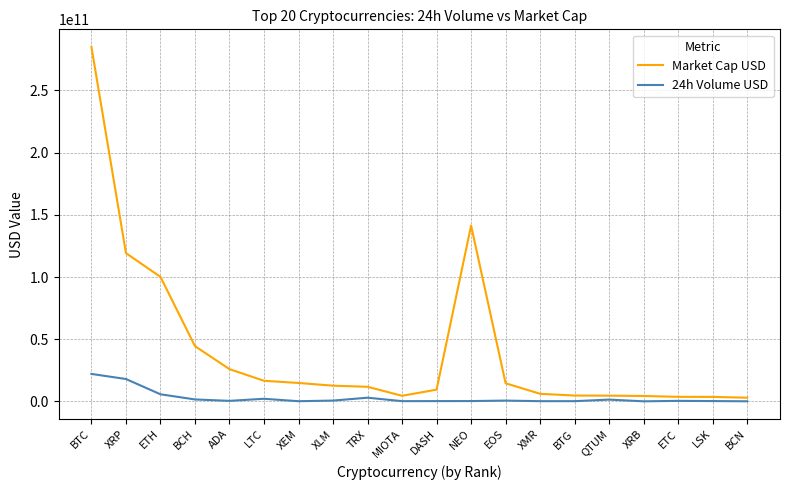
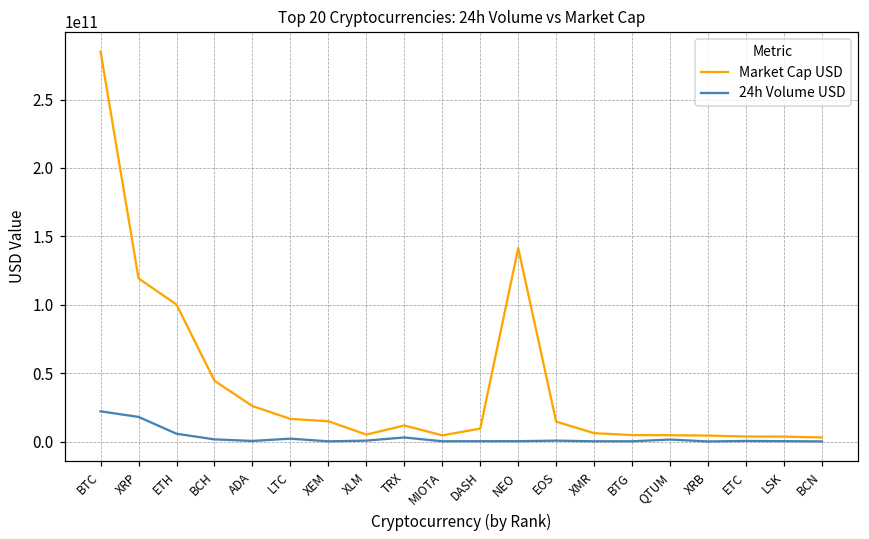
  {
    "Market Cap USD": {
      "BTC": 285000000000,
      "XRP": 119000000000,
      "ETH": 100000000000,
      "BCH": 44000000000,
      "ADA": 26000000000,
      "LTC": 17000000000,
      "XEM": 15000000000,
-     "XLM": 13000000000,
+     "XLM": 5000000000,
      "TRX": 12000000000,
      "MIOTA": 5000000000,
      "DASH": 9000000000,
      "NEO": 141000000000,
      "EOS": 15000000000,
      "XMR": 6000000000,
      "BTG": 5000000000,
      "QTUM": 5000000000,
      "XRB": 4000000000,
      "ETC": 4000000000,
      "LSK": 4000000000,
      "BCN": 3000000000
    },
    "24h Volume USD": {
      "BTC": 22000000000,
      "XRP": 18000000000,
      "ETH": 6000000000,
      "BCH": 2000000000,
      "ADA": 0,
      "LTC": 2000000000,
      "XEM": 0,
      "XLM": 1000000000,
      "TRX": 3000000000,
      "MIOTA": 0,
      "DASH": 0,
      "NEO": 0,
      "EOS": 1000000000,
      "XMR": 0,
      "BTG": 0,
      "QTUM": 1000000000,
      "XRB": 0,
      "ETC": 0,
      "LSK": 0,
      "BCN": 0
    }
  }
